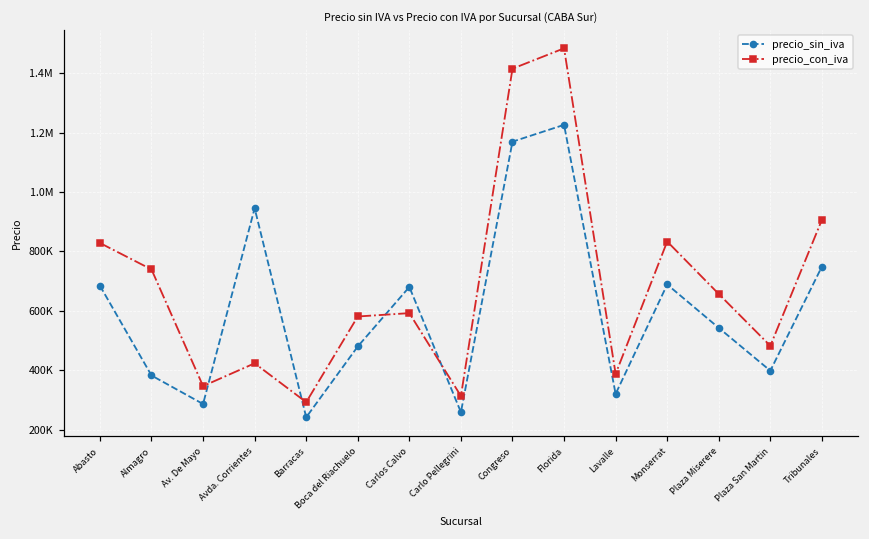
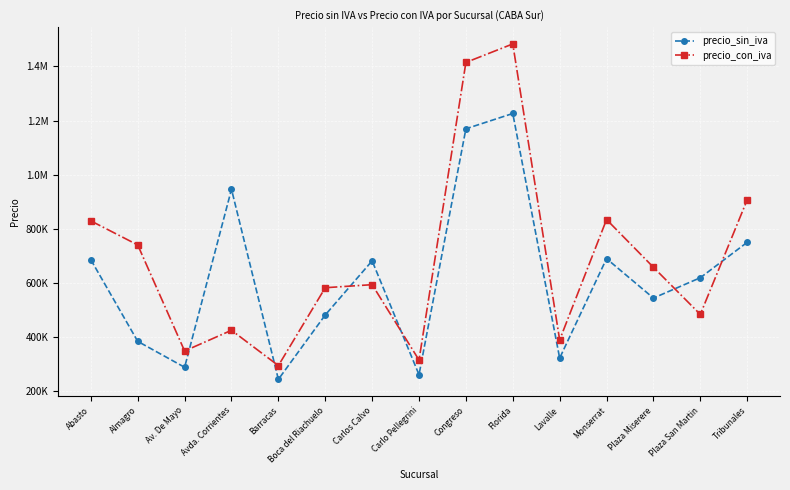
  {
    "precio_sin_iva": {
      "Abasto": 680000,
      "Almagro": 380000,
      "Av. De Mayo": 290000,
      "Avda. Corrientes": 950000,
      "Barracas": 240000,
      "Boca del Riachuelo": 480000,
      "Carlos Calvo": 680000,
      "Carlo Pellegrini": 260000,
      "Congreso": 1170000,
      "Florida": 1230000,
      "Lavalle": 320000,
      "Monserrat": 690000,
      "Plaza Miserere": 540000,
-     "Plaza San Martin": 400000,
+     "Plaza San Martin": 620000,
      "Tribunales": 750000
    },
    "precio_con_iva": {
      "Abasto": 830000,
      "Almagro": 740000,
      "Av. De Mayo": 350000,
      "Avda. Corrientes": 420000,
      "Barracas": 290000,
      "Boca del Riachuelo": 580000,
      "Carlos Calvo": 590000,
      "Carlo Pellegrini": 310000,
      "Congreso": 1410000,
      "Florida": 1480000,
      "Lavalle": 390000,
      "Monserrat": 830000,
      "Plaza Miserere": 660000,
      "Plaza San Martin": 480000,
      "Tribunales": 910000
    }
  }
